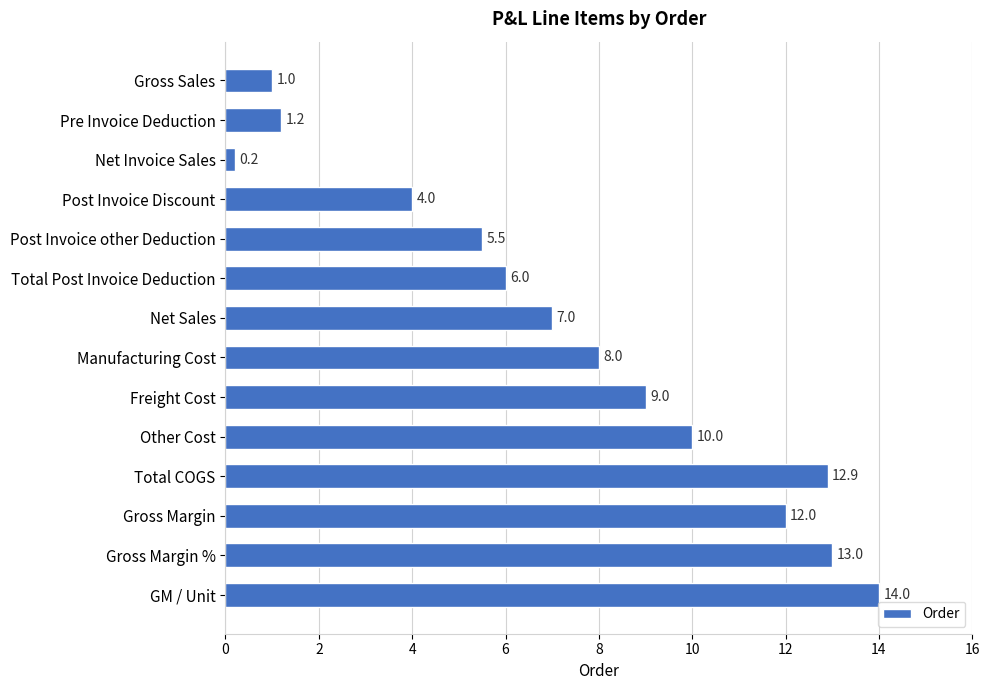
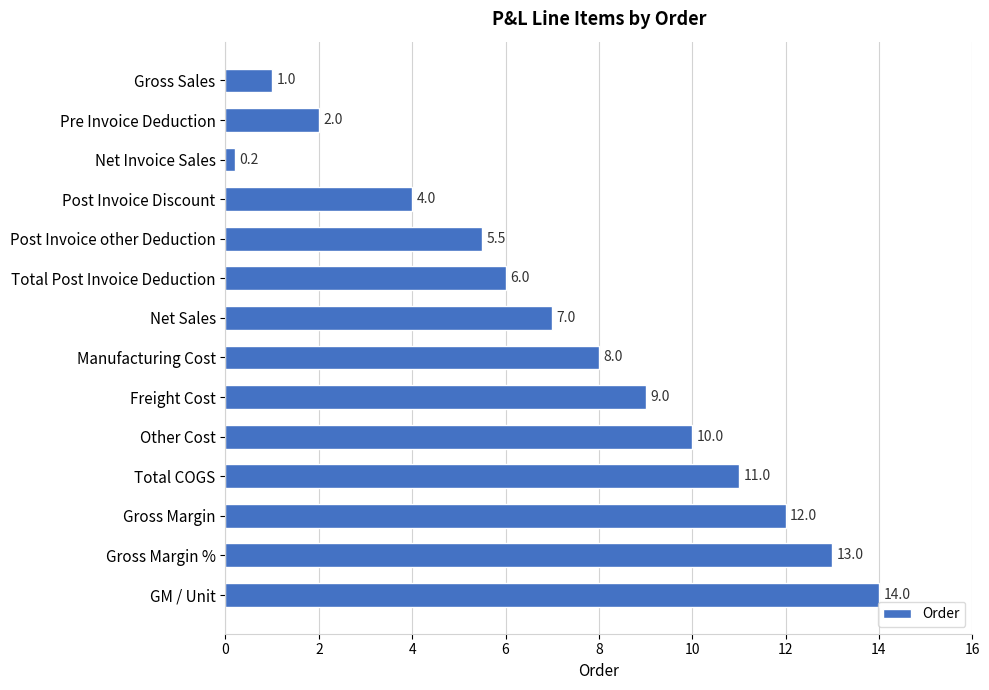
  {
    "Gross Sales": 1.0,
-   "Pre Invoice Deduction": 1.2,
+   "Pre Invoice Deduction": 2.0,
    "Net Invoice Sales": 0.2,
    "Post Invoice Discount": 4.0,
    "Post Invoice other Deduction": 5.5,
    "Total Post Invoice Deduction": 6.0,
    "Net Sales": 7.0,
    "Manufacturing Cost": 8.0,
    "Freight Cost": 9.0,
    "Other Cost": 10.0,
-   "Total COGS": 12.9,
+   "Total COGS": 11.0,
    "Gross Margin": 12.0,
    "Gross Margin %": 13.0
  }
